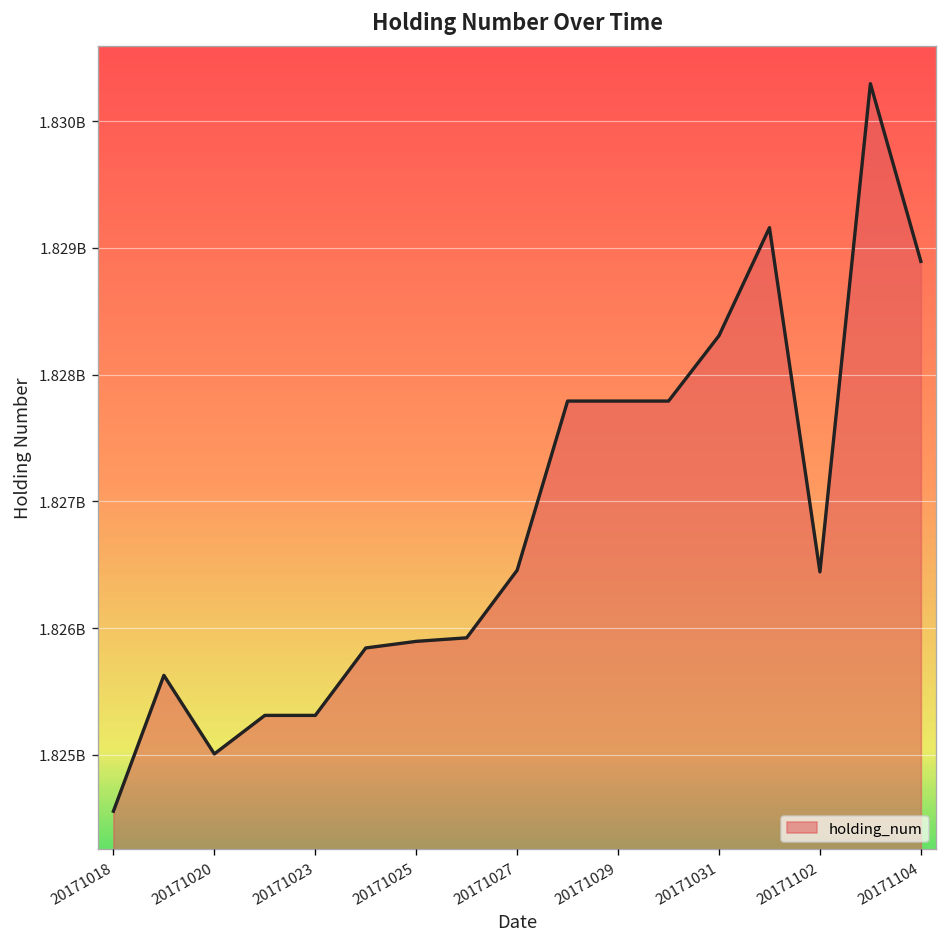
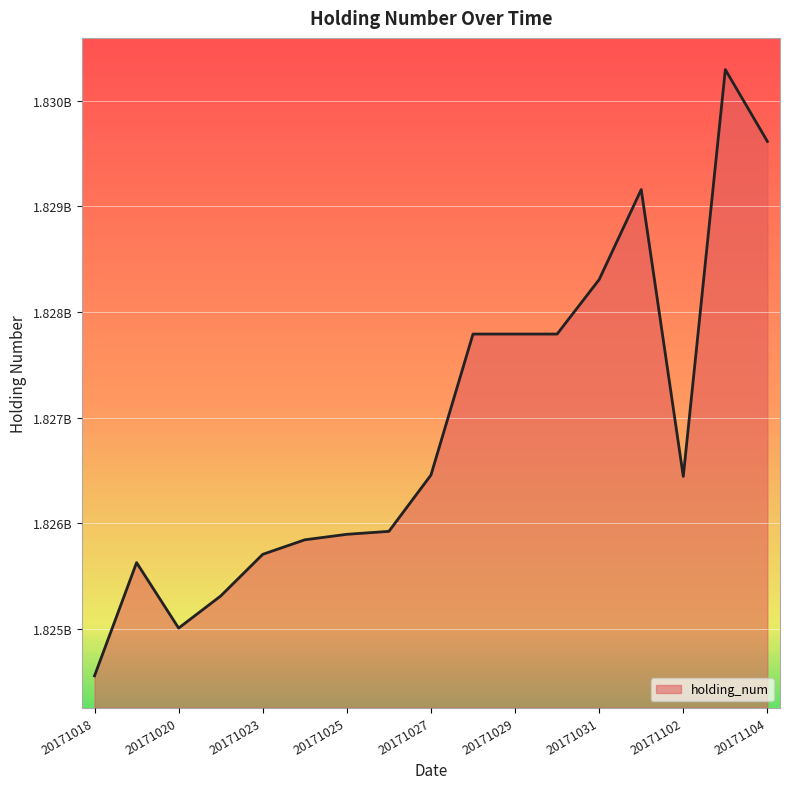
  {
    "20171018": 1824560000,
    "20171020": 1825010000,
-   "20171023": 1825310000,
+   "20171023": 1825710000,
    "20171025": 1825900000,
    "20171027": 1826460000,
    "20171029": 1827790000,
    "20171031": 1828310000,
    "20171102": 1826440000,
-   "20171104": 1828890000
+   "20171104": 1829620000
  }
